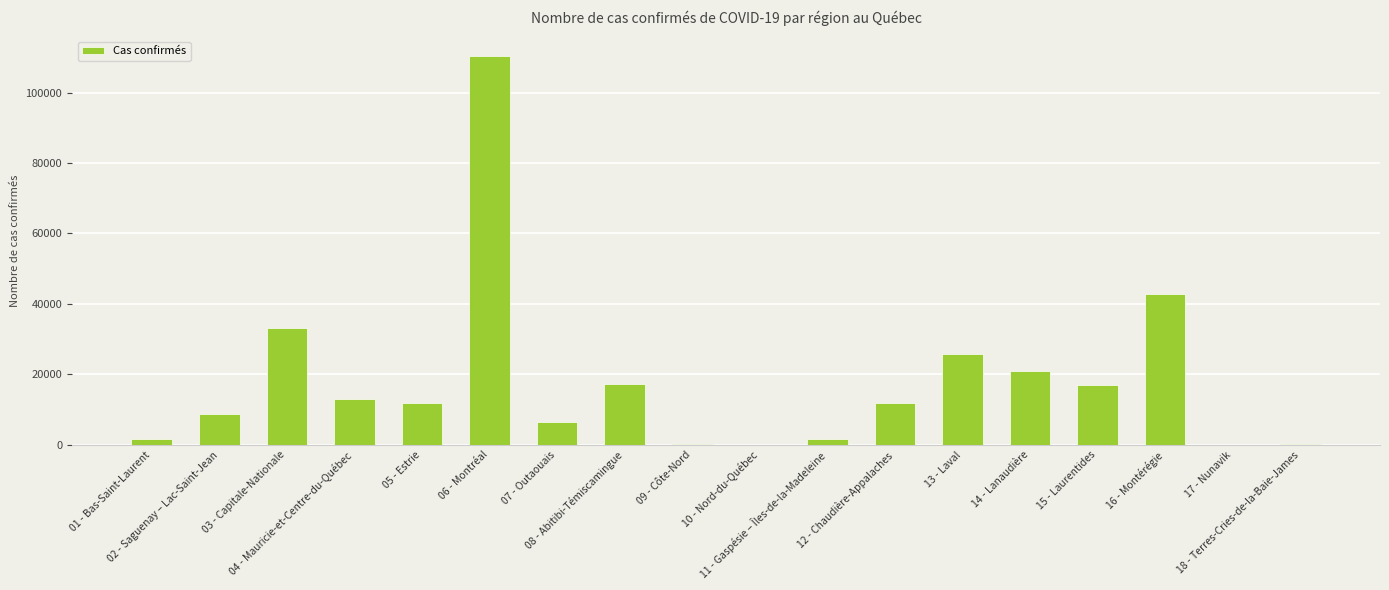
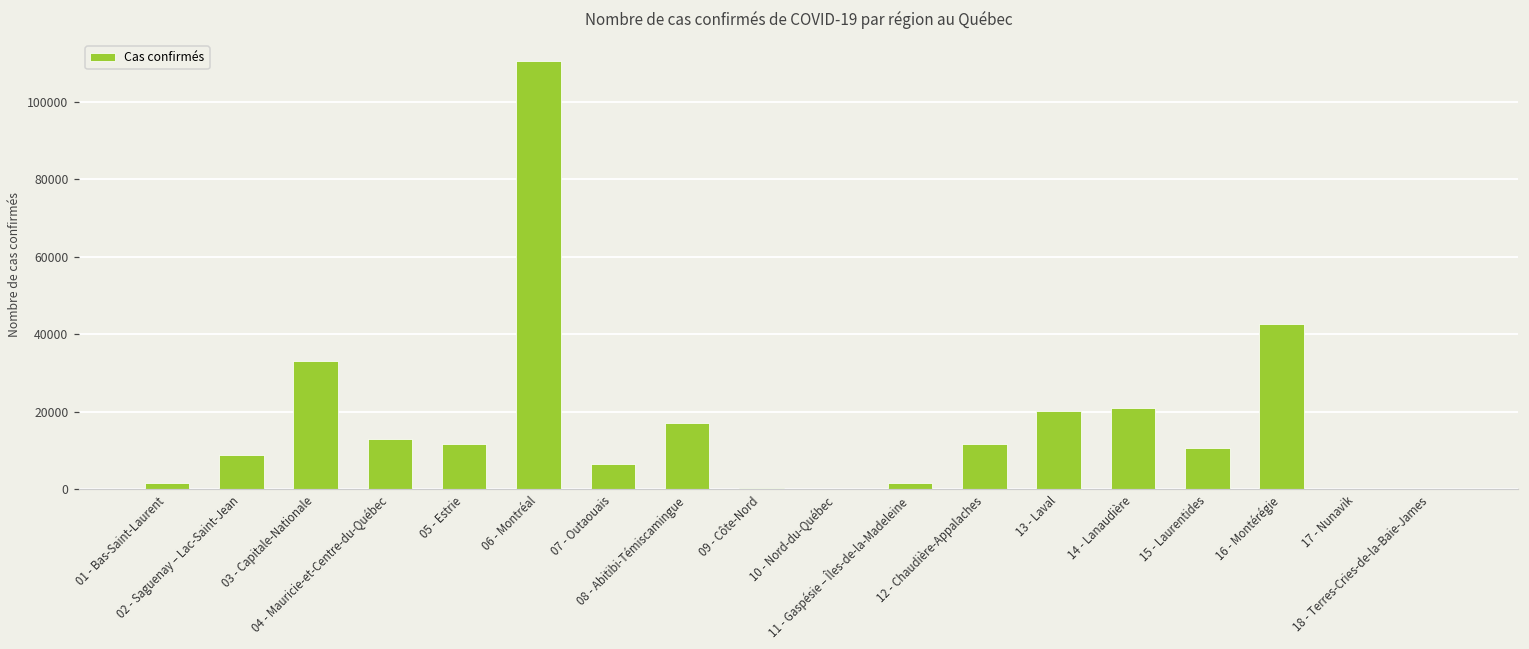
  {
    "01 - Bas-Saint-Laurent": 2000,
    "02 - Saguenay – Lac-Saint-Jean": 9000,
    "03 - Capitale-Nationale": 33000,
    "04 - Mauricie-et-Centre-du-Québec": 13000,
    "05 - Estrie": 12000,
    "06 - Montréal": 110000,
    "07 - Outaouais": 7000,
    "08 - Abitibi-Témiscamingue": 17000,
    "11 - Gaspésie – Îles-de-la-Madeleine": 2000,
    "12 - Chaudière-Appalaches": 12000,
-   "13 - Laval": 26000,
+   "13 - Laval": 20000,
    "14 - Lanaudière": 21000,
-   "15 - Laurentides": 17000,
+   "15 - Laurentides": 11000,
    "16 - Montérégie": 43000
  }
